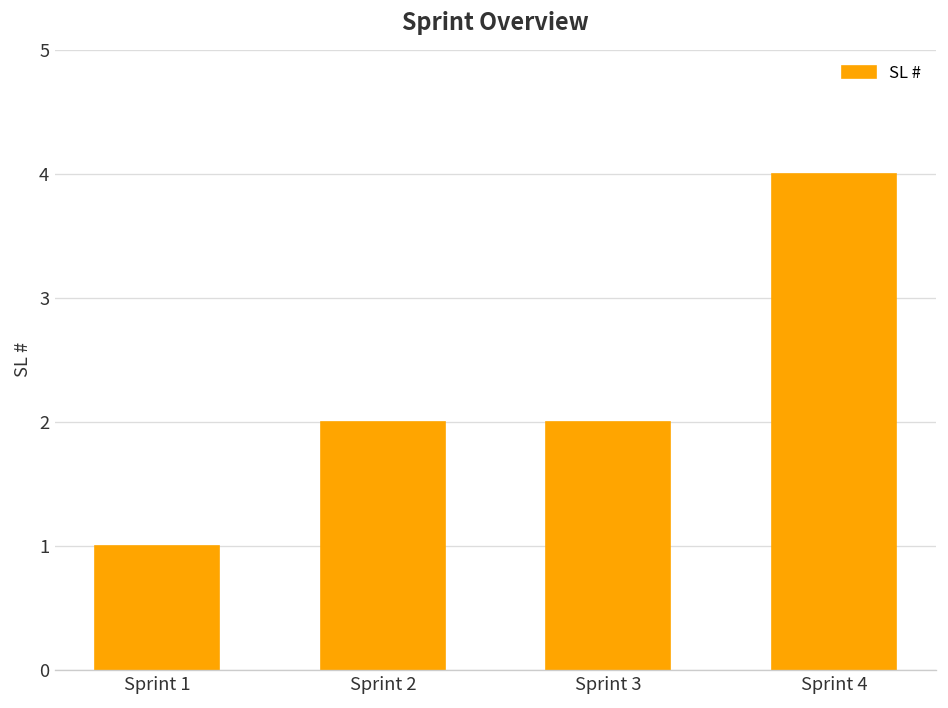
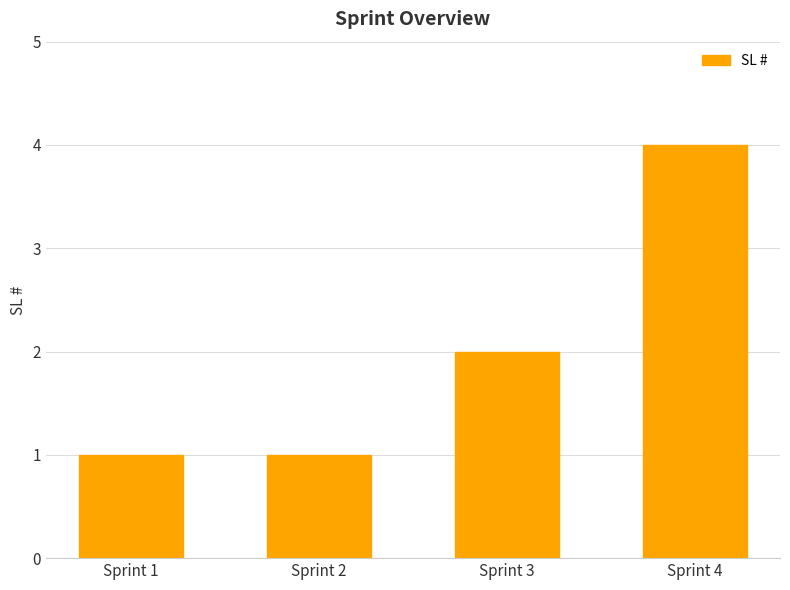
  {
    "Sprint 1": 1,
-   "Sprint 2": 2,
+   "Sprint 2": 1,
    "Sprint 3": 2,
    "Sprint 4": 4
  }
